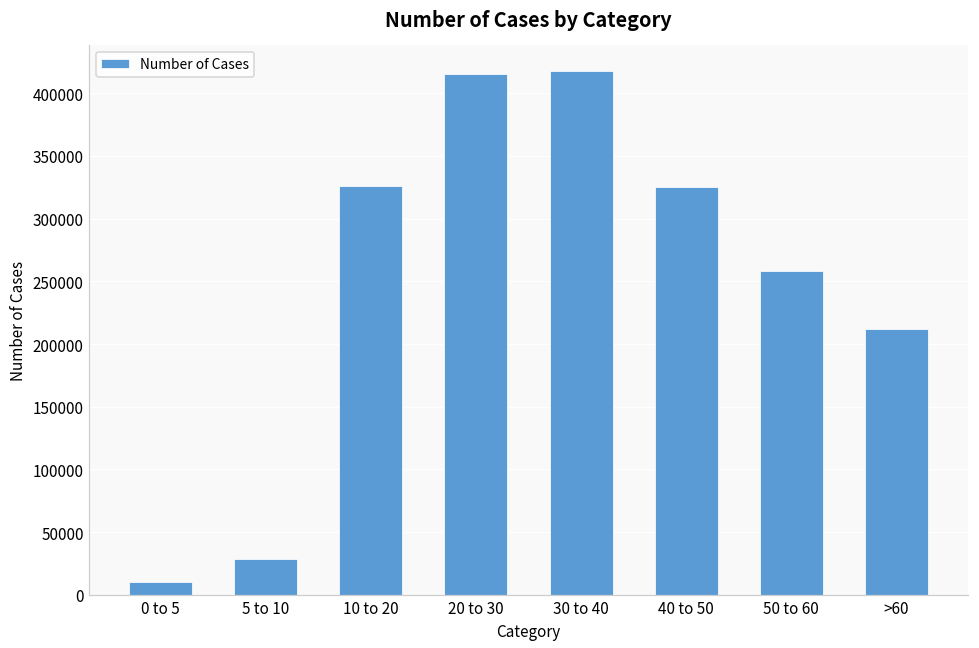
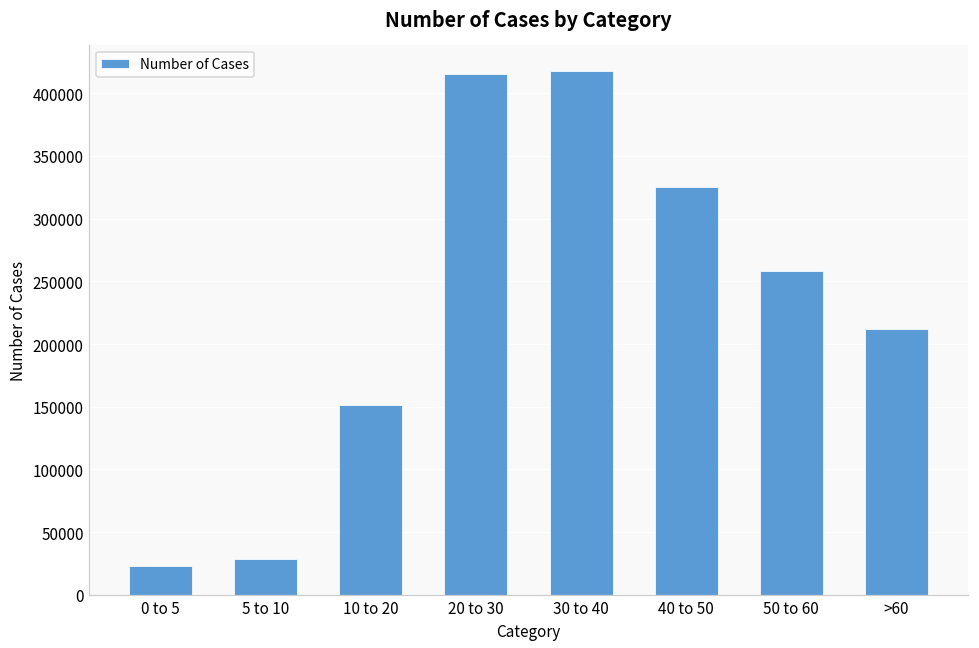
  {
-   "0 to 5": 10000,
+   "0 to 5": 23000,
    "5 to 10": 28000,
-   "10 to 20": 326000,
+   "10 to 20": 151000,
    "20 to 30": 416000,
    "30 to 40": 418000,
    "40 to 50": 325000,
    "50 to 60": 258000,
    ">60": 212000
  }
